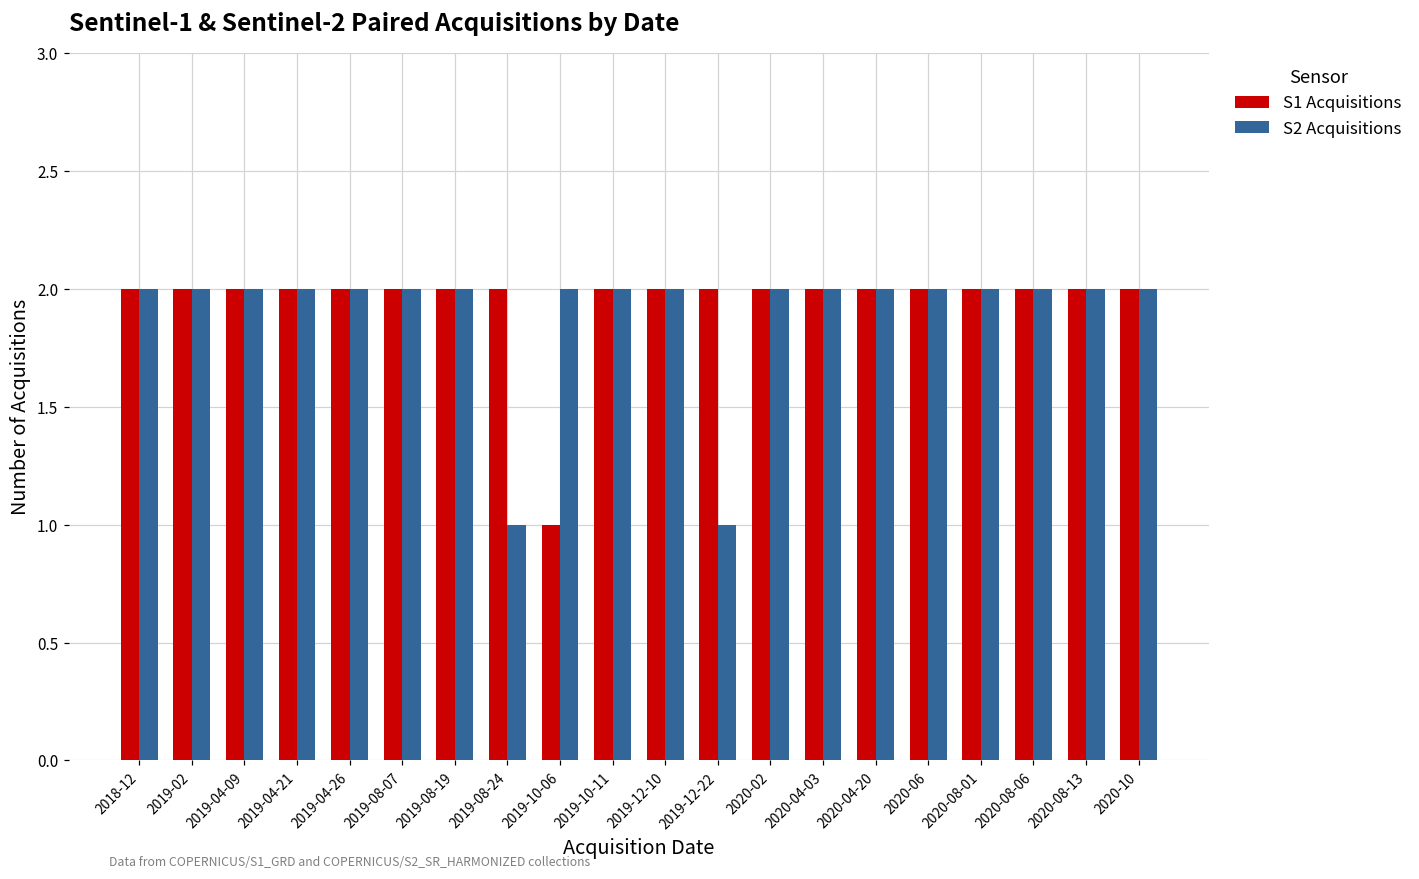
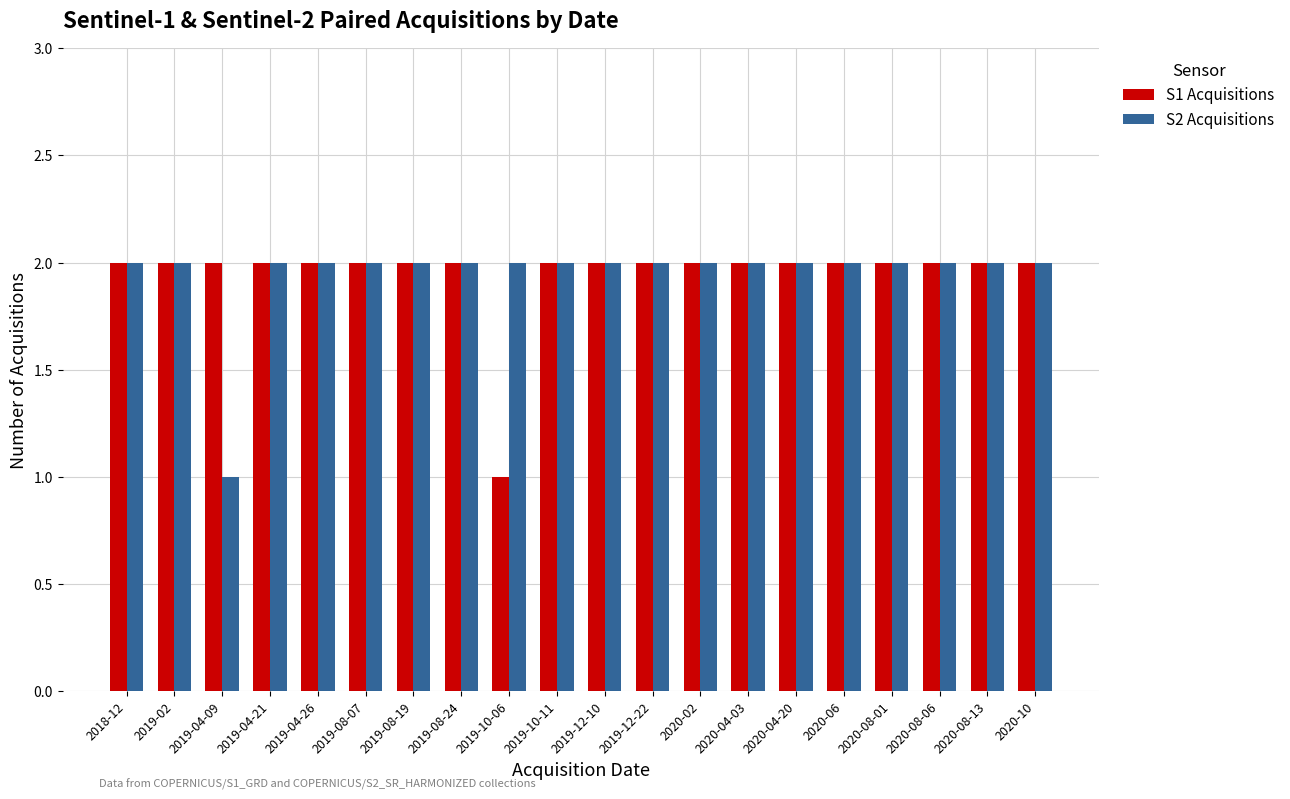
  {
    "S1 Acquisitions": {
      "2018-12": 2,
      "2019-02": 2,
      "2019-04-09": 2,
      "2019-04-21": 2,
      "2019-04-26": 2,
      "2019-08-07": 2,
      "2019-08-19": 2,
      "2019-08-24": 2,
      "2019-10-06": 1,
      "2019-10-11": 2,
      "2019-12-10": 2,
      "2019-12-22": 2,
      "2020-02": 2,
      "2020-04-03": 2,
      "2020-04-20": 2,
      "2020-06": 2,
      "2020-08-01": 2,
      "2020-08-06": 2,
      "2020-08-13": 2,
      "2020-10": 2
    },
    "S2 Acquisitions": {
      "2018-12": 2,
      "2019-02": 2,
-     "2019-04-09": 2,
+     "2019-04-09": 1,
      "2019-04-21": 2,
      "2019-04-26": 2,
      "2019-08-07": 2,
      "2019-08-19": 2,
-     "2019-08-24": 1,
+     "2019-08-24": 2,
      "2019-10-06": 2,
      "2019-10-11": 2,
      "2019-12-10": 2,
-     "2019-12-22": 1,
+     "2019-12-22": 2,
      "2020-02": 2,
      "2020-04-03": 2,
      "2020-04-20": 2,
      "2020-06": 2,
      "2020-08-01": 2,
      "2020-08-06": 2,
      "2020-08-13": 2,
      "2020-10": 2
    }
  }
